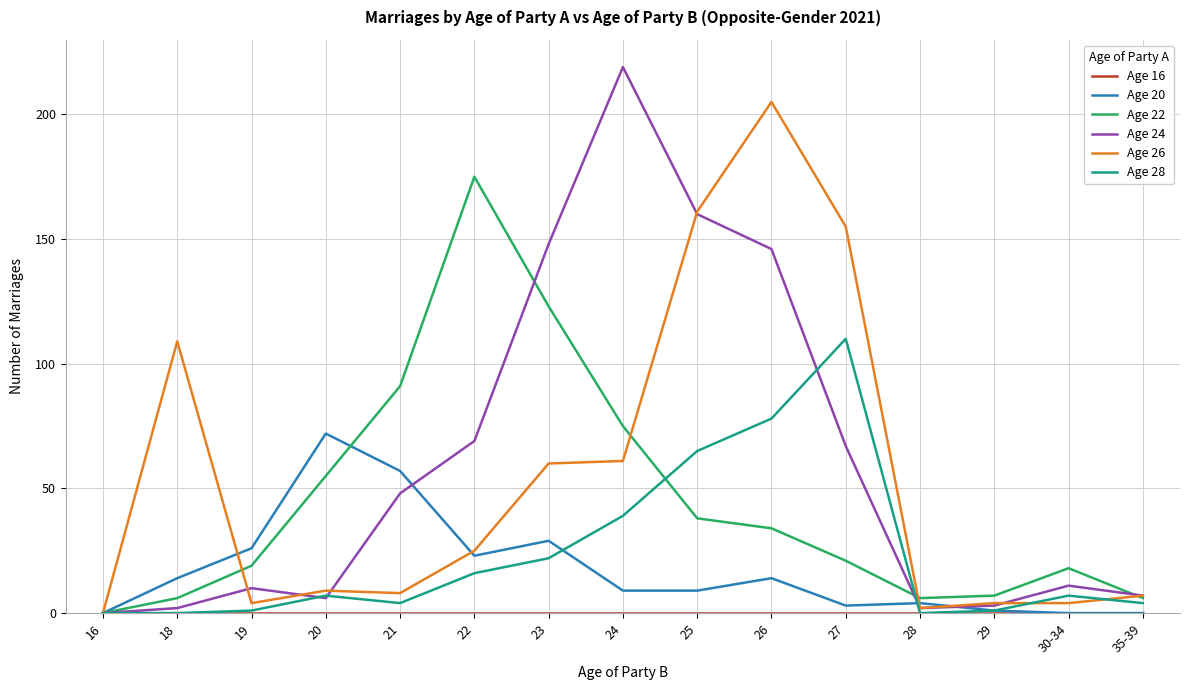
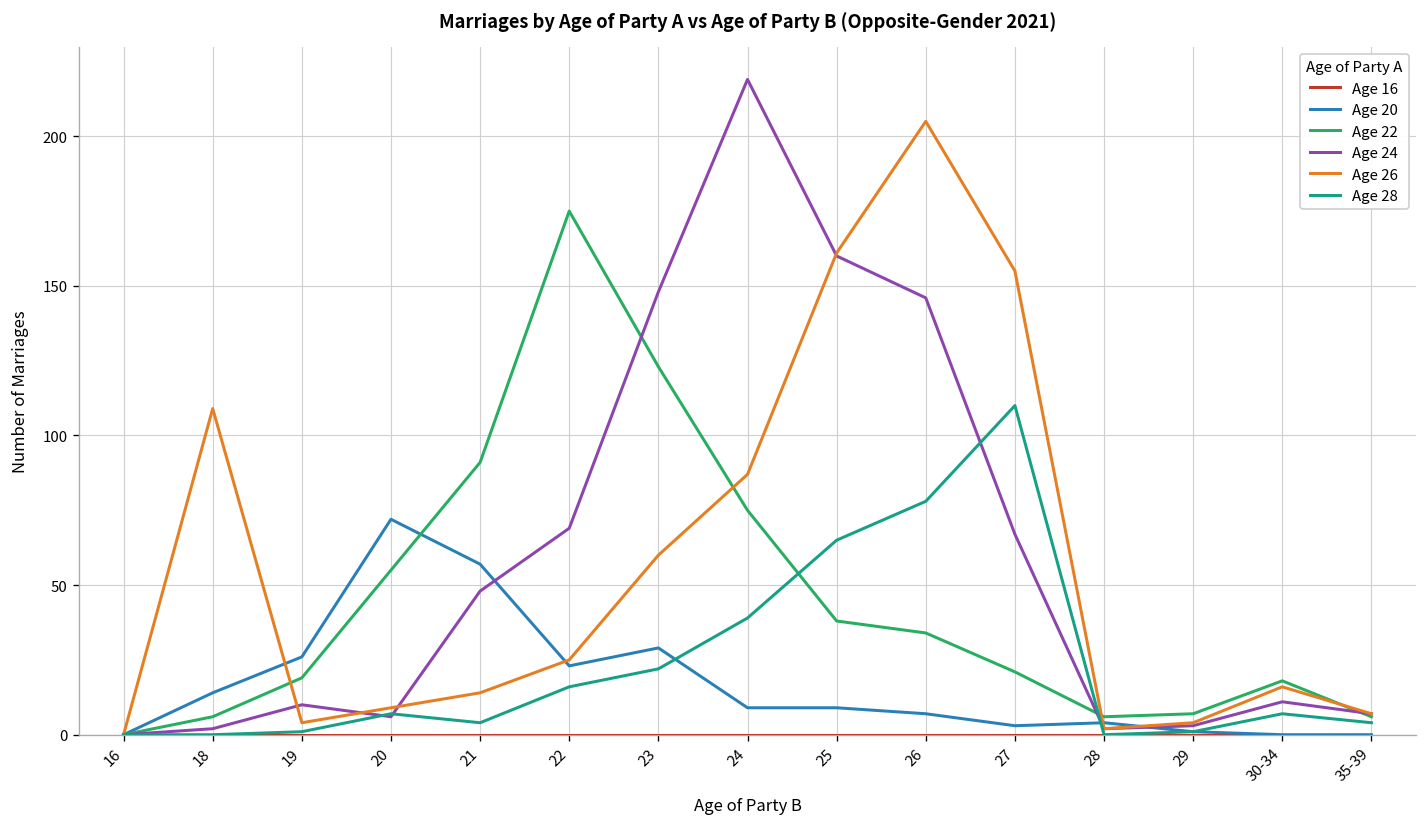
  {
    "Age 16": {
      "20": 0,
      "21": 0,
      "22": 0,
      "23": 0,
      "24": 0,
      "25": 0,
      "26": 0,
      "27": 0
    },
    "Age 20": {
      "18": 14,
      "19": 26,
      "20": 72,
      "21": 57,
      "22": 23,
      "23": 29,
      "24": 9,
      "25": 9,
-     "26": 14,
+     "26": 7,
      "27": 3,
      "28": 4
    },
    "Age 24": {
      "18": 2,
      "19": 10,
      "21": 48,
      "22": 69,
      "23": 148,
      "24": 219,
      "26": 146,
      "27": 67,
      "30-34": 11
    },
    "Age 26": {
      "18": 109,
      "19": 4,
      "20": 9,
-     "21": 8,
+     "21": 14,
      "22": 25,
      "23": 60,
-     "24": 61,
+     "24": 87,
      "26": 205,
      "27": 155,
-     "30-34": 4
+     "30-34": 16
    }
  }
